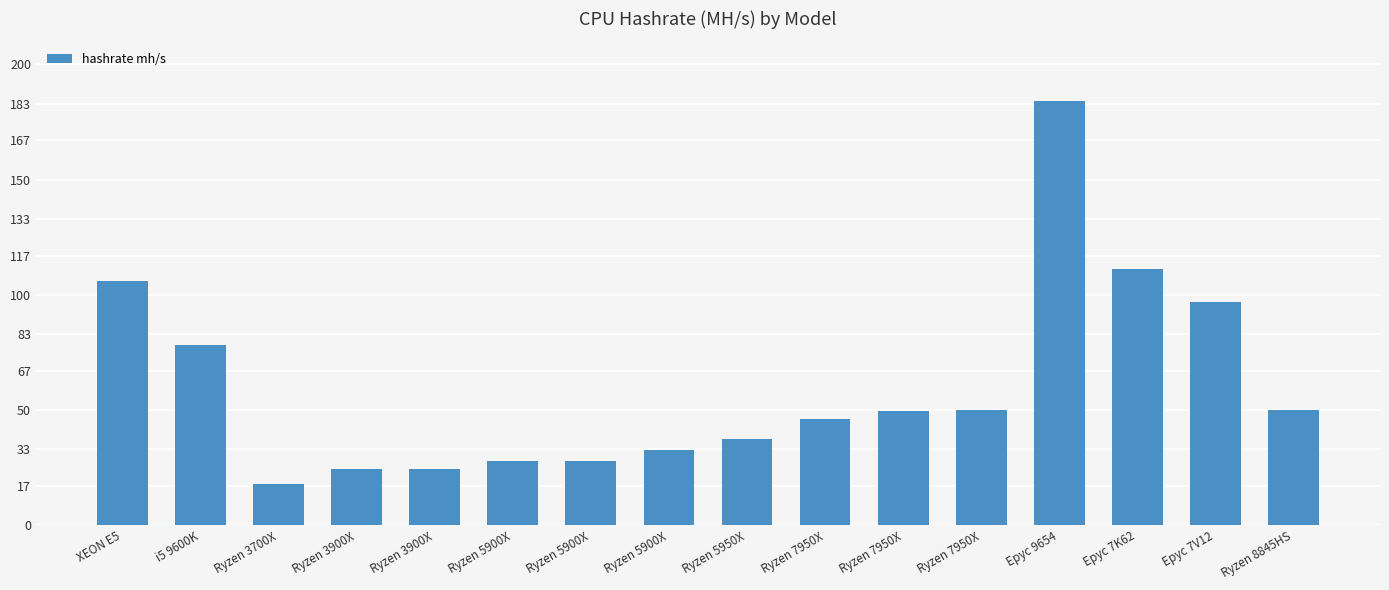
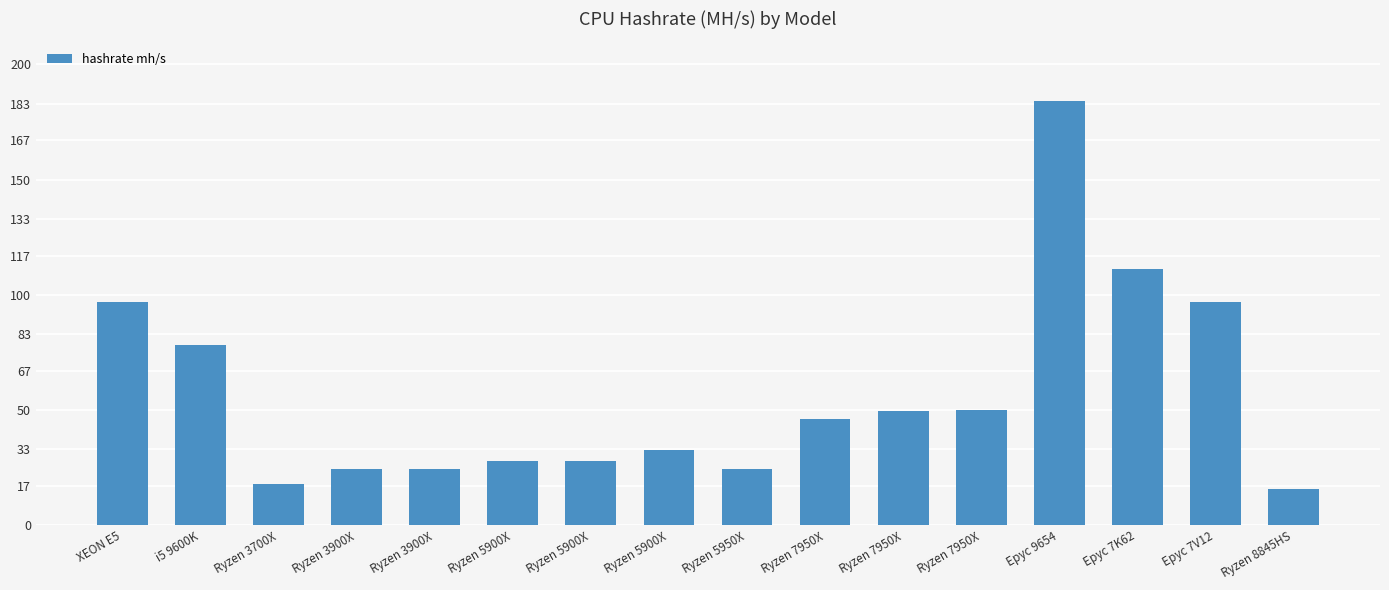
  {
-   "XEON E5": 106,
+   "XEON E5": 97,
    "i5 9600K": 78,
    "Ryzen 3700X": 18,
-   "Ryzen 5950X": 38,
+   "Ryzen 5950X": 24,
    "Epyc 9654": 184,
    "Epyc 7K62": 111,
    "Epyc 7V12": 97,
-   "Ryzen 8845HS": 50
+   "Ryzen 8845HS": 16
  }
